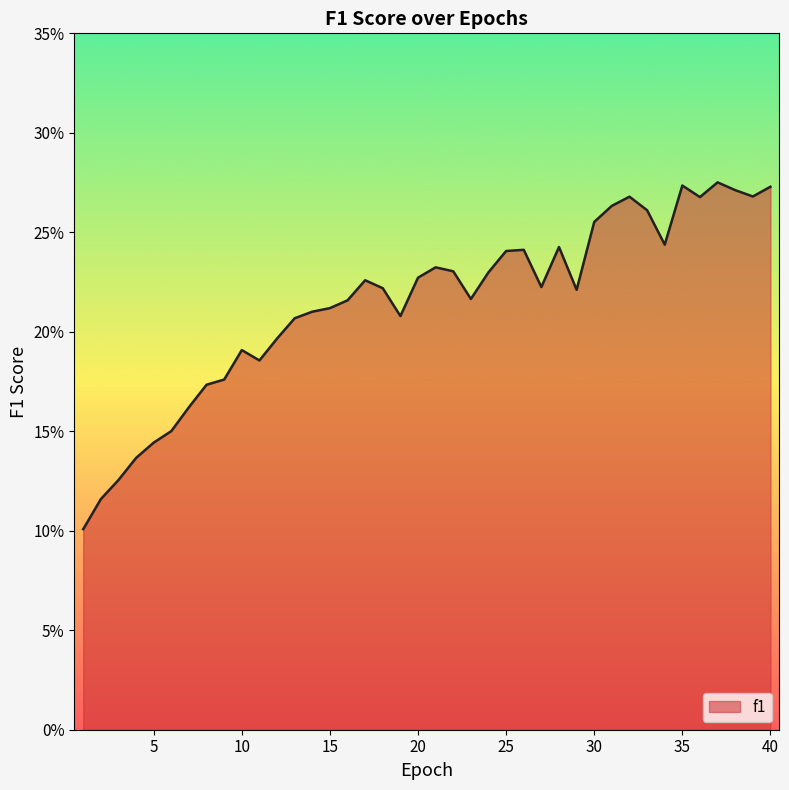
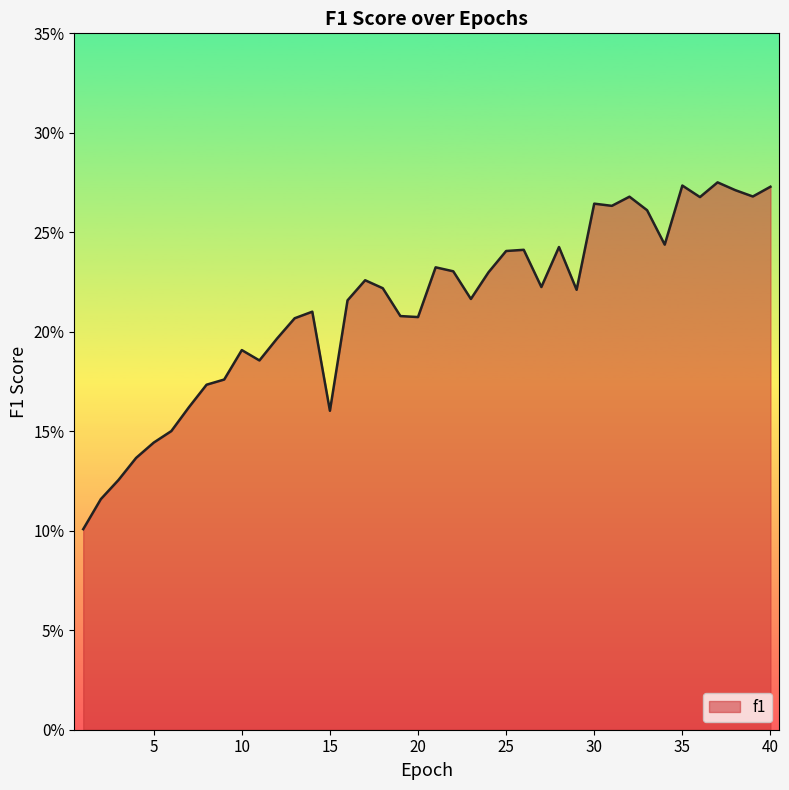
  {
    "5": "14.4%",
    "10": "19.1%",
-   "15": "21.2%",
-   "20": "22.7%",
+   "15": "16.0%",
+   "20": "20.7%",
    "25": "24.1%",
-   "30": "25.5%",
+   "30": "26.4%",
    "35": "27.4%",
    "40": "27.3%"
  }
